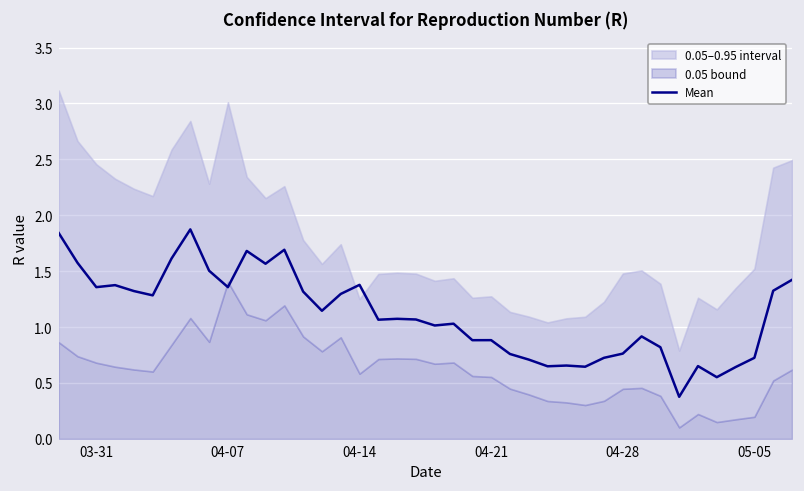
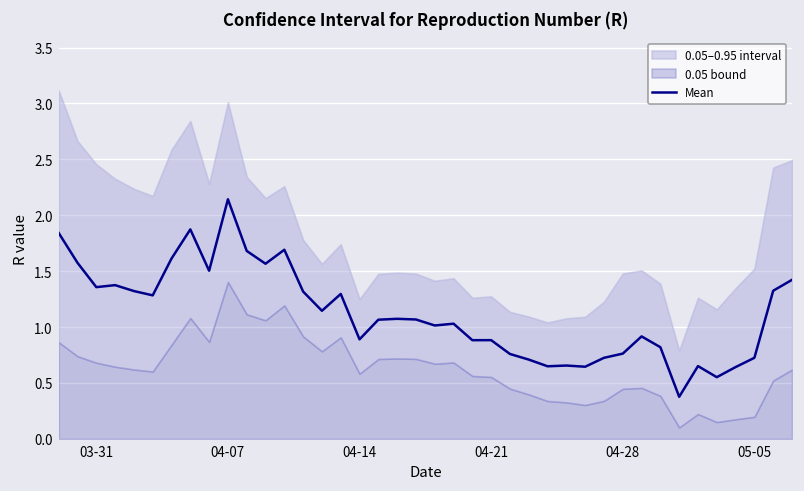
  {
    "Mean": {
      "03-31": 1.4,
-     "04-07": 1.4,
-     "04-14": 1.4,
+     "04-07": 2.1,
+     "04-14": 0.9,
      "04-21": 0.9,
      "04-28": 0.8,
      "05-05": 0.7
    }
  }
